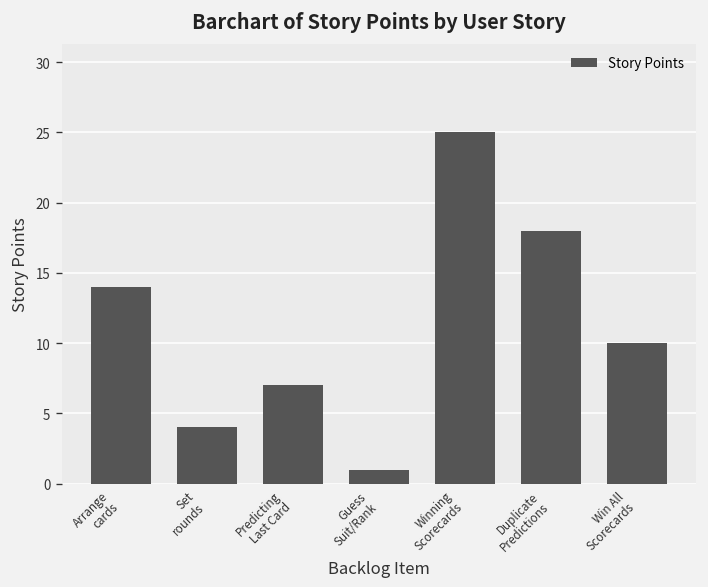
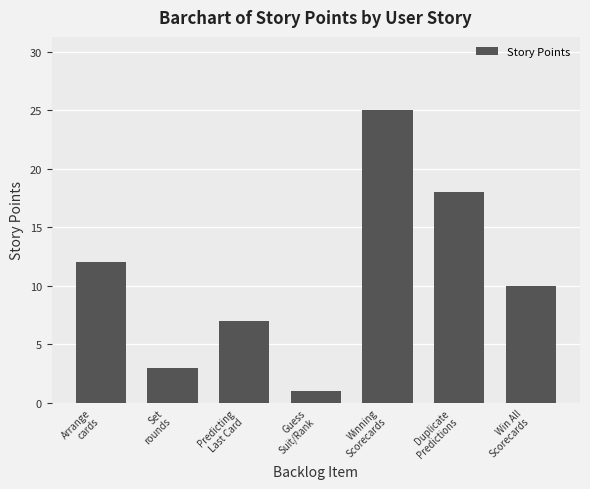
  {
-   "Arrange cards": 14,
-   "Set rounds": 4,
+   "Arrange cards": 12,
+   "Set rounds": 3,
    "Predicting Last Card": 7,
    "Guess Suit/Rank": 1,
    "Winning Scorecards": 25,
    "Duplicate Predictions": 18,
    "Win All Scorecards": 10
  }
